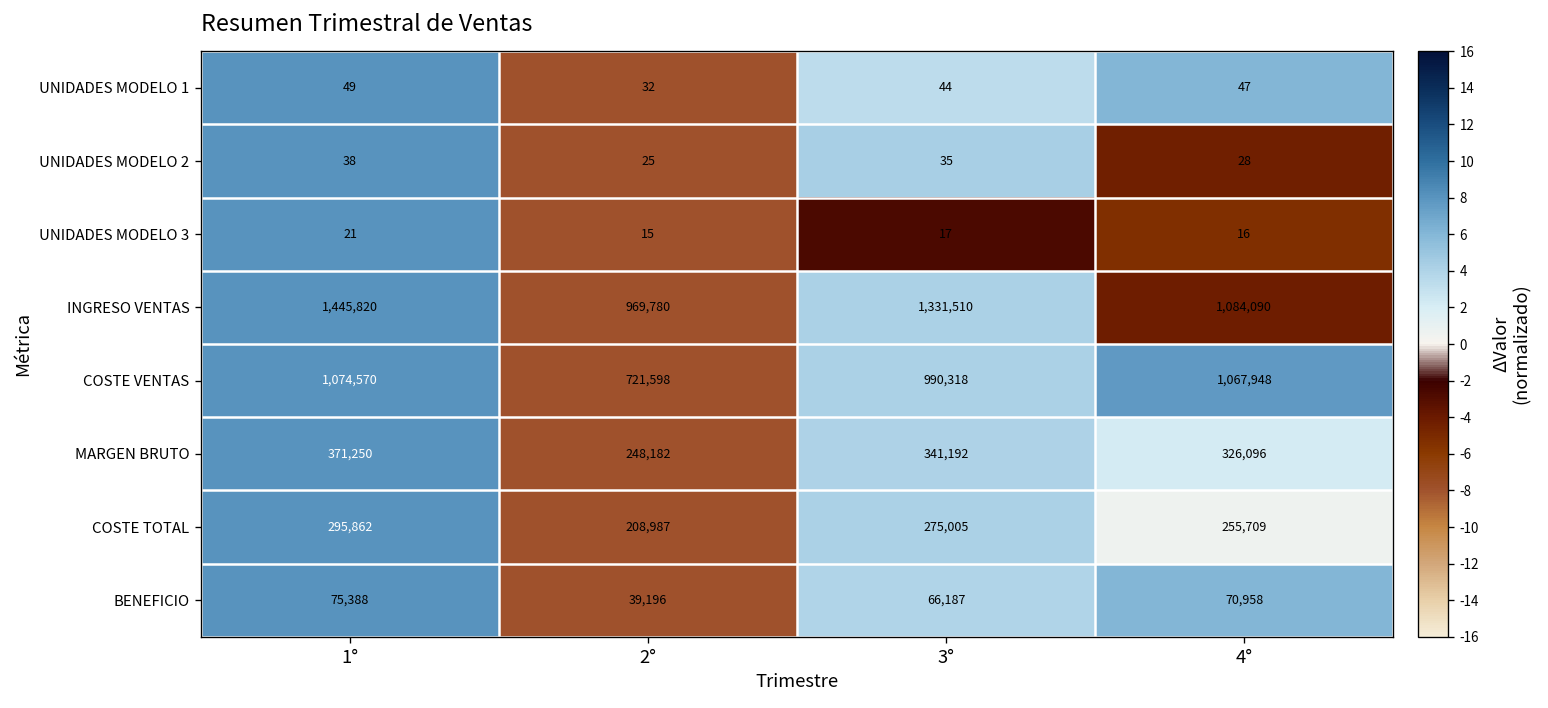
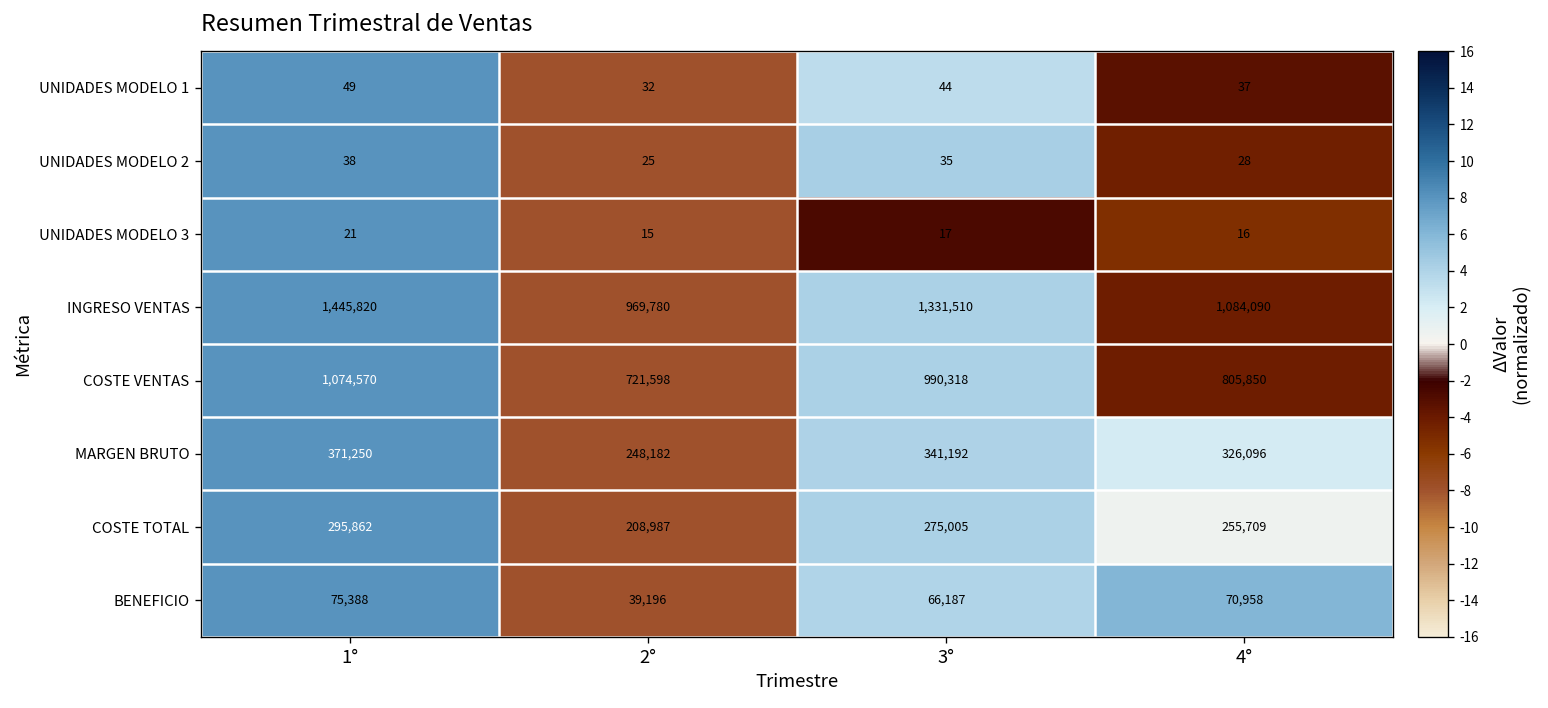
  {
    "UNIDADES MODELO 1": {
      "1°": "49",
      "2°": "32",
      "3°": "44",
-     "4°": "47"
+     "4°": "37"
    },
    "UNIDADES MODELO 2": {
      "1°": "38",
      "2°": "25",
      "3°": "35",
      "4°": "28"
    },
    "UNIDADES MODELO 3": {
      "1°": "21",
      "2°": "15",
      "3°": "17",
      "4°": "16"
    },
    "INGRESO VENTAS": {
      "1°": "1,445,820",
      "2°": "969,780",
      "3°": "1,331,510",
      "4°": "1,084,090"
    },
    "COSTE VENTAS": {
      "1°": "1,074,570",
      "2°": "721,598",
      "3°": "990,318",
-     "4°": "1,067,948"
+     "4°": "805,850"
    },
    "MARGEN BRUTO": {
      "1°": "371,250",
      "2°": "248,182",
      "3°": "341,192",
      "4°": "326,096"
    },
    "COSTE TOTAL": {
      "1°": "295,862",
      "2°": "208,987",
      "3°": "275,005",
      "4°": "255,709"
    },
    "BENEFICIO": {
      "1°": "75,388",
      "2°": "39,196",
      "3°": "66,187",
      "4°": "70,958"
    }
  }
